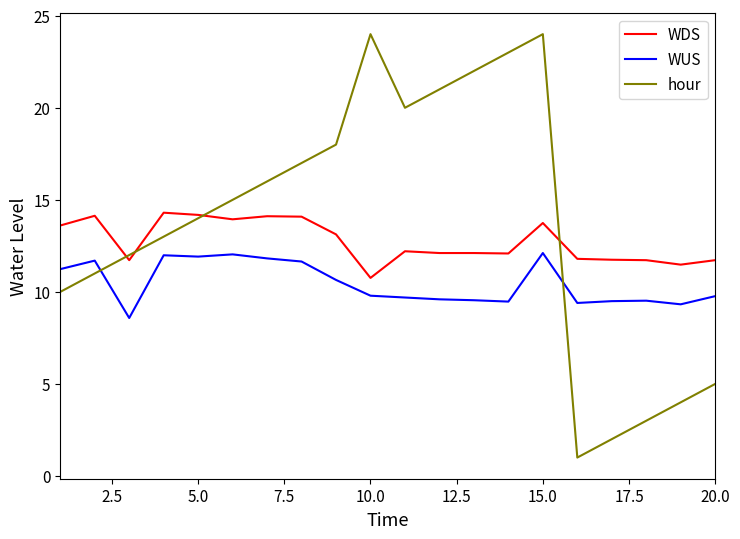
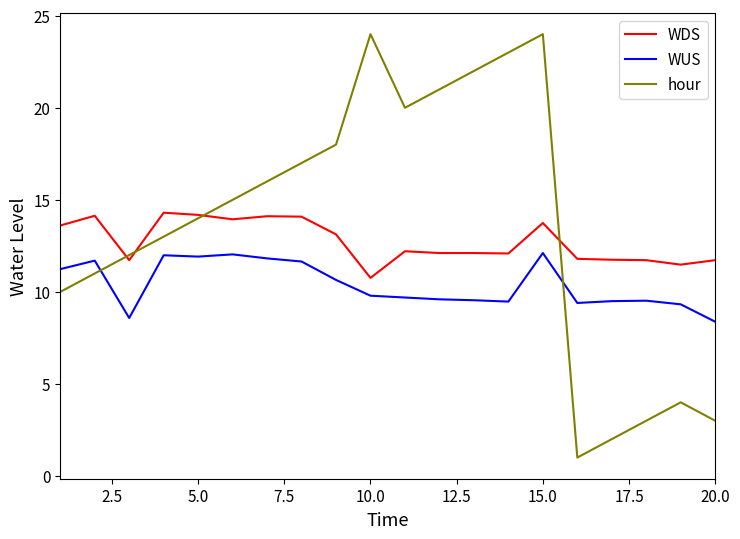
  {
    "WDS": {
      "5.0": 14.2,
      "10.0": 10.8,
      "15.0": 13.7,
      "20.0": 11.7
    },
    "WUS": {
      "5.0": 11.9,
      "10.0": 9.8,
      "15.0": 12.1,
-     "20.0": 9.8
+     "20.0": 8.4
    },
    "hour": {
      "5.0": 14,
      "10.0": 24,
      "15.0": 24,
-     "20.0": 5
+     "20.0": 3
    }
  }
